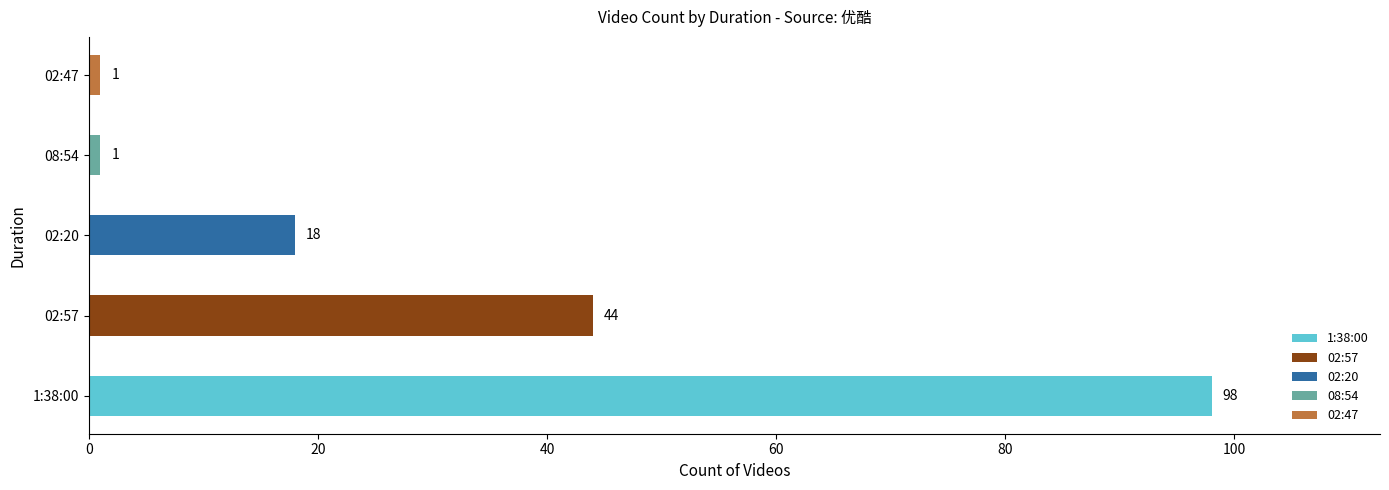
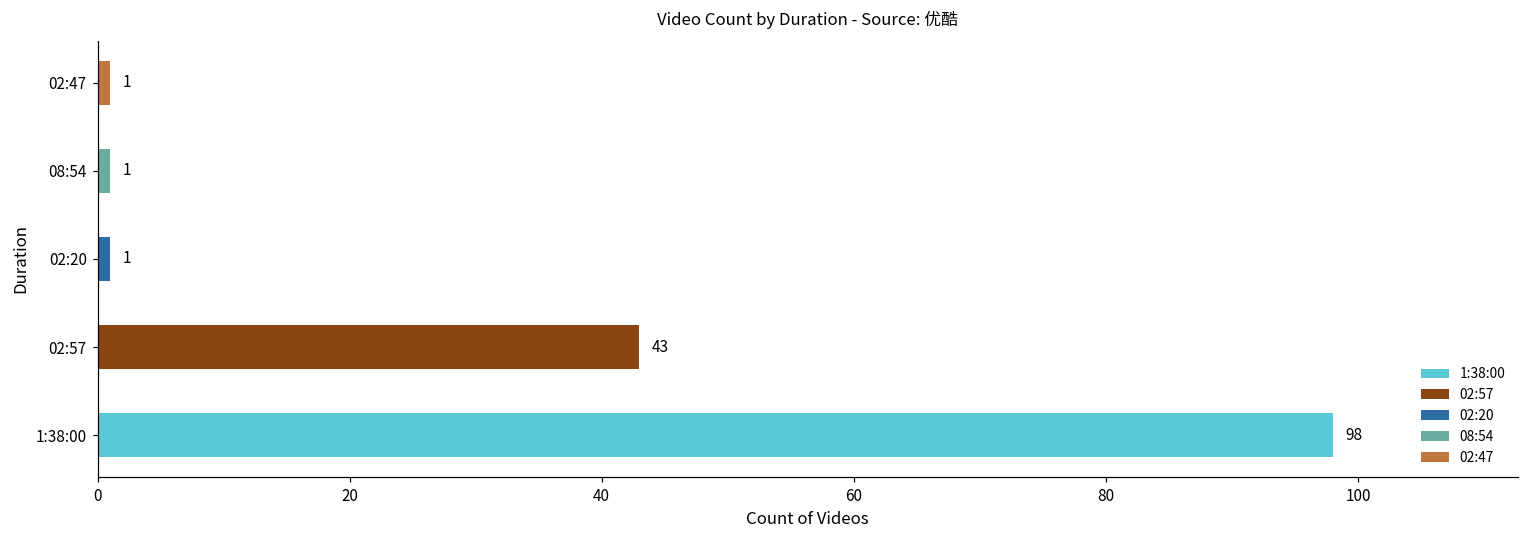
  {
    "02:57": {
-     "02:57": 44
+     "02:57": 43
    },
    "02:20": {
-     "02:20": 18
+     "02:20": 1
    },
    "08:54": {
      "08:54": 1
    },
    "02:47": {
      "02:47": 1
    }
  }
